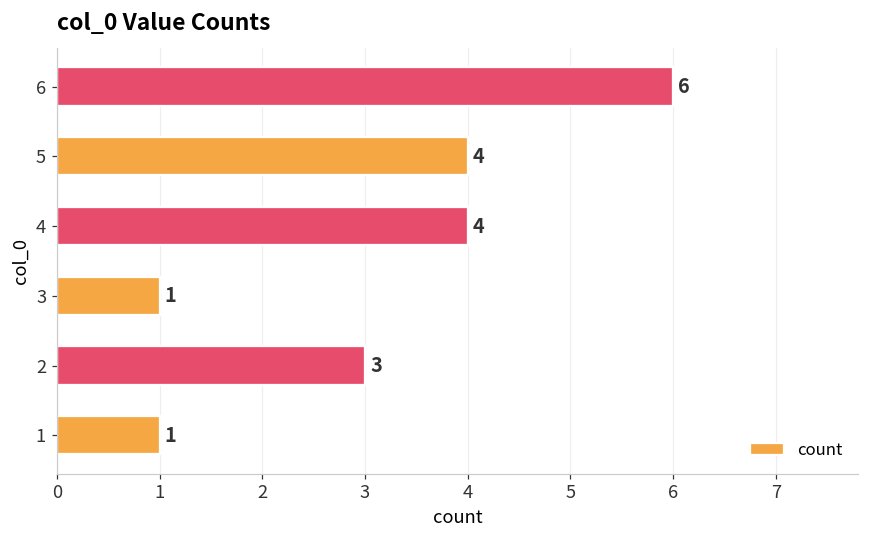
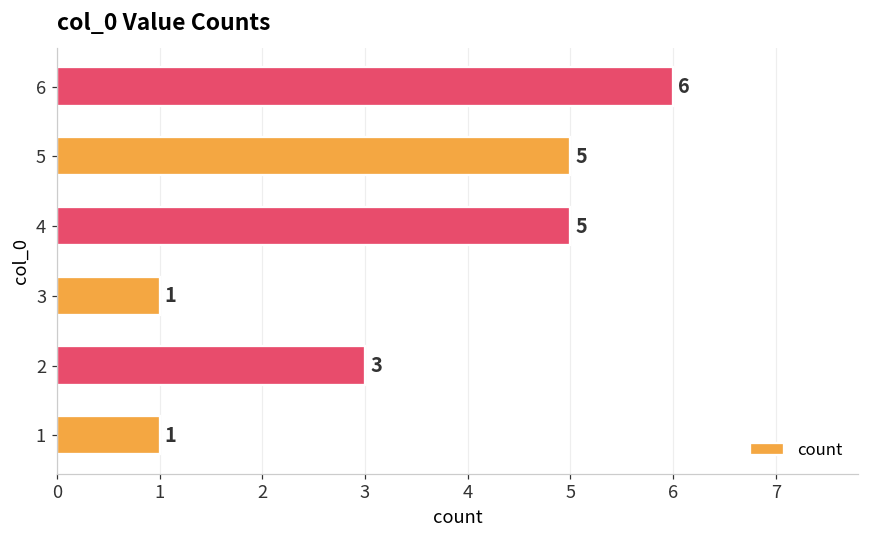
  {
    "6": 6,
-   "5": 4,
-   "4": 4,
+   "5": 5,
+   "4": 5,
    "3": 1,
    "2": 3,
    "1": 1
  }
